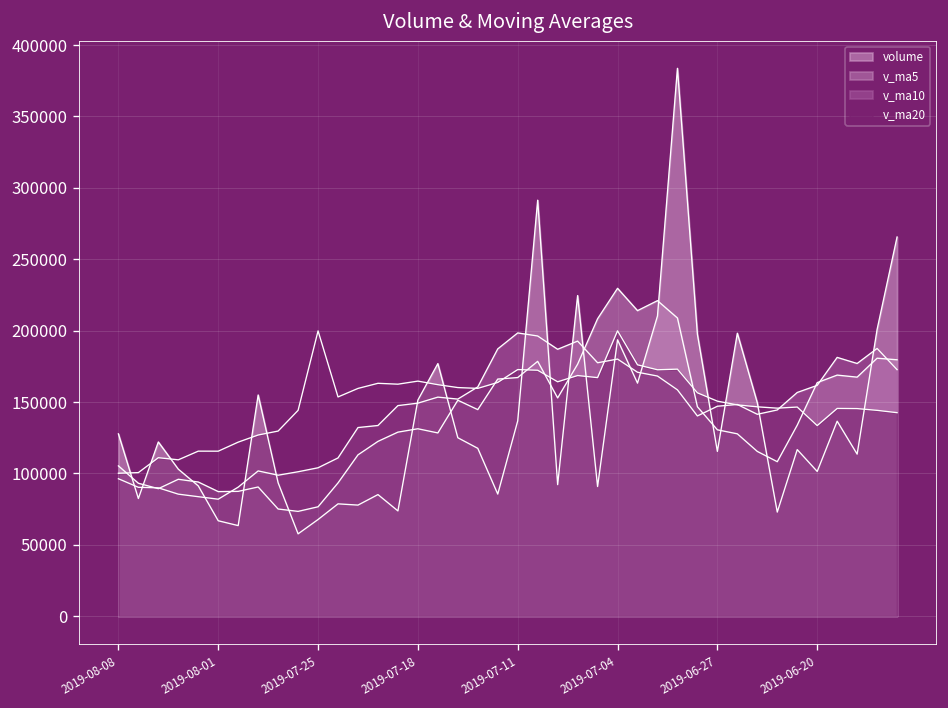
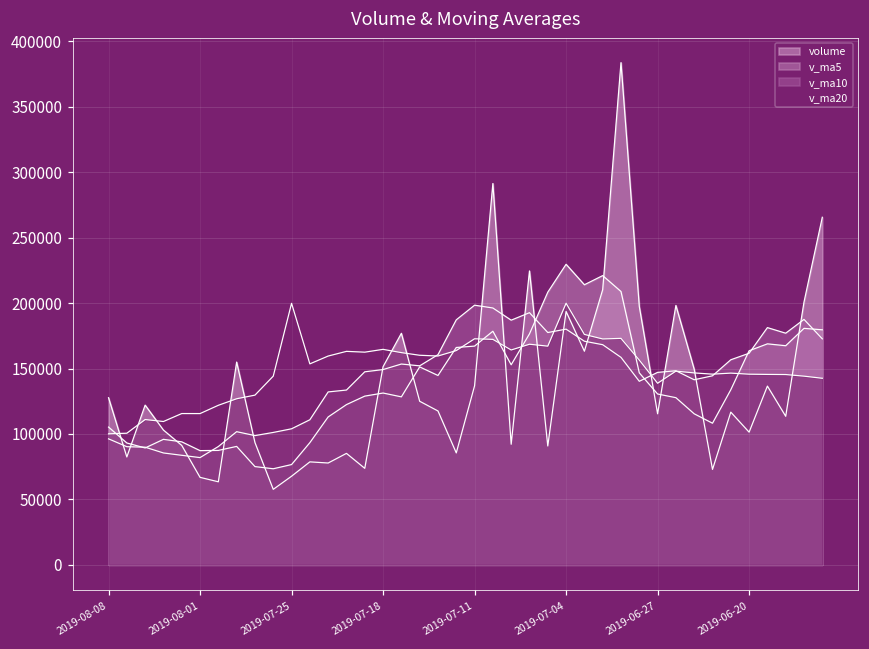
  {
    "v_ma20": {
      "2019-08-08": 100000,
      "2019-08-01": 116000,
      "2019-07-25": 200000,
      "2019-07-18": 165000,
      "2019-07-11": 173000,
      "2019-07-04": 200000,
-     "2019-06-27": 151000,
-     "2019-06-20": 133000
+     "2019-06-27": 139000,
+     "2019-06-20": 146000
    }
  }
